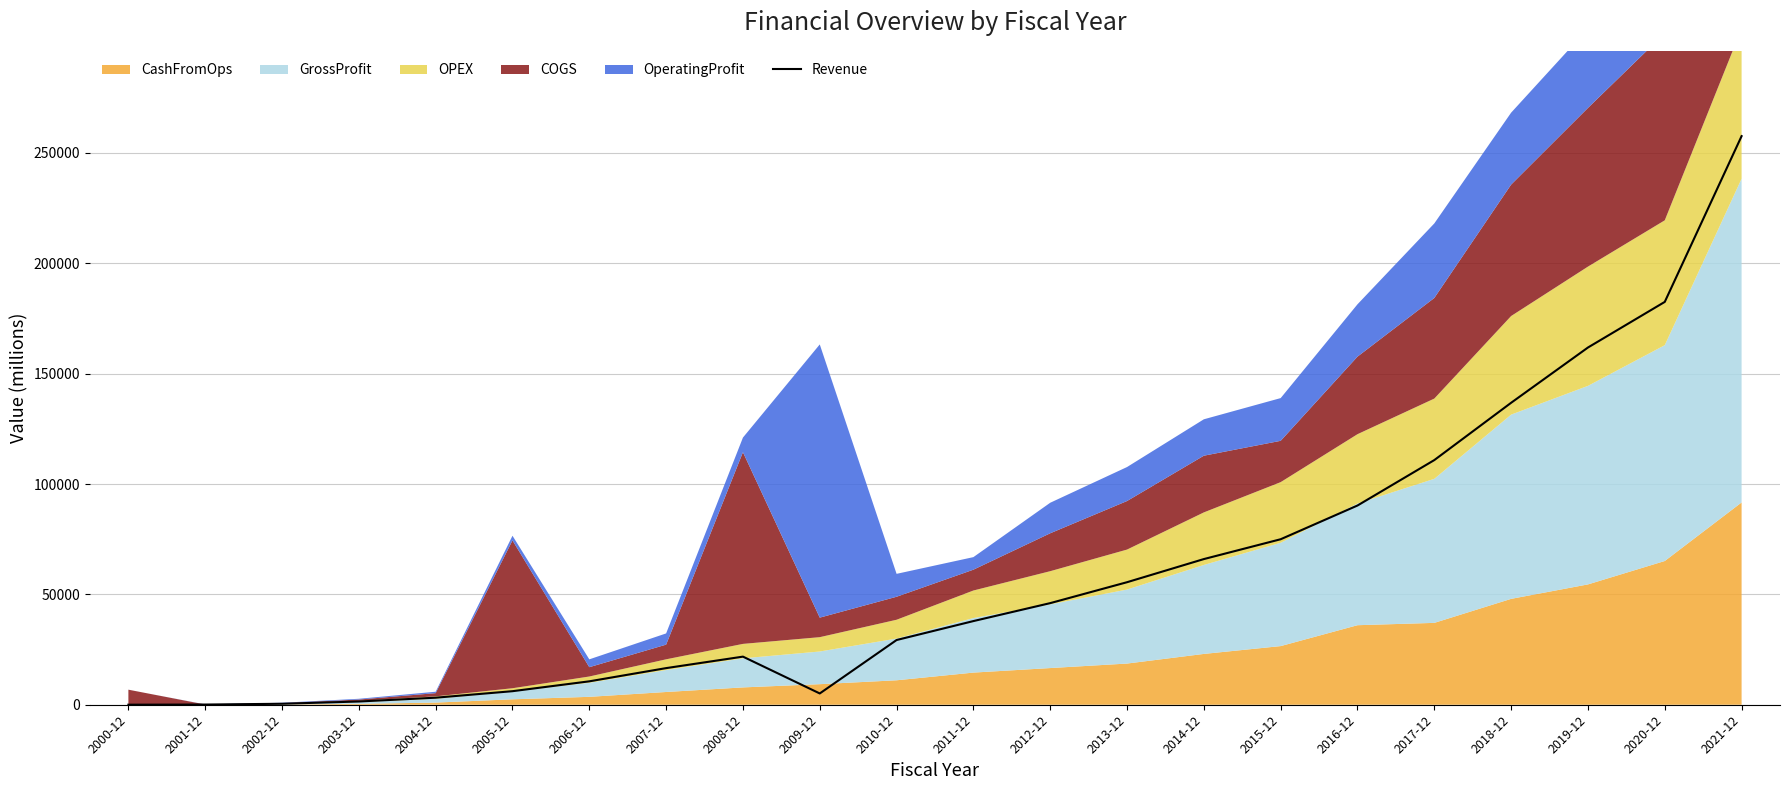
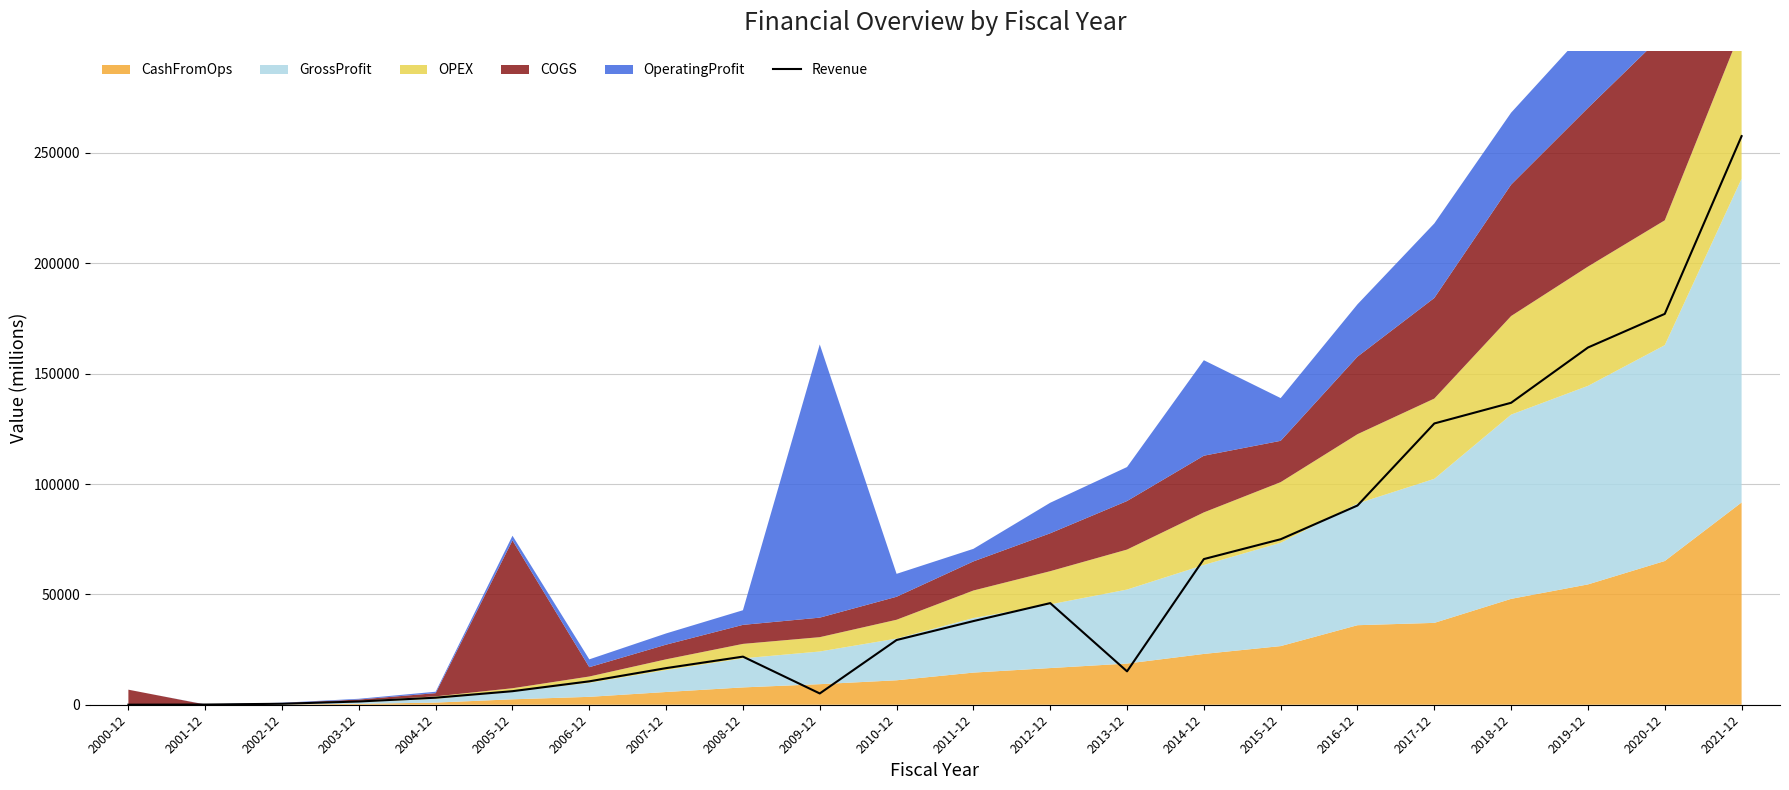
  {
    "Revenue": {
      "2009-12": 5000,
      "2011-12": 38000,
-     "2013-12": 56000,
+     "2013-12": 15000,
      "2014-12": 66000,
      "2015-12": 75000,
-     "2017-12": 111000,
+     "2017-12": 127000,
      "2018-12": 137000,
      "2019-12": 162000,
-     "2020-12": 183000,
+     "2020-12": 177000,
      "2021-12": 258000
    },
    "GrossProfit": {
      "2009-12": 15000,
      "2011-12": 25000,
      "2013-12": 34000,
      "2014-12": 40000,
      "2015-12": 47000,
      "2017-12": 65000,
      "2018-12": 83000,
      "2019-12": 90000,
      "2020-12": 98000,
      "2021-12": 147000
    },
    "COGS": {
      "2005-12": 67000,
      "2006-12": 4000,
      "2007-12": 7000,
-     "2008-12": 87000,
+     "2008-12": 9000,
      "2009-12": 9000,
      "2010-12": 10000,
-     "2011-12": 9000,
+     "2011-12": 13000,
      "2012-12": 17000,
      "2013-12": 22000,
      "2014-12": 26000,
      "2015-12": 19000,
      "2016-12": 35000,
      "2017-12": 46000,
      "2018-12": 60000,
      "2019-12": 72000
    },
    "OperatingProfit": {
      "2005-12": 2000,
      "2006-12": 4000,
      "2007-12": 5000,
      "2008-12": 7000,
      "2009-12": 124000,
      "2010-12": 10000,
      "2011-12": 6000,
      "2012-12": 14000,
      "2013-12": 15000,
-     "2014-12": 16000,
+     "2014-12": 43000,
      "2015-12": 19000,
      "2016-12": 24000,
      "2017-12": 34000,
      "2018-12": 33000
    }
  }
